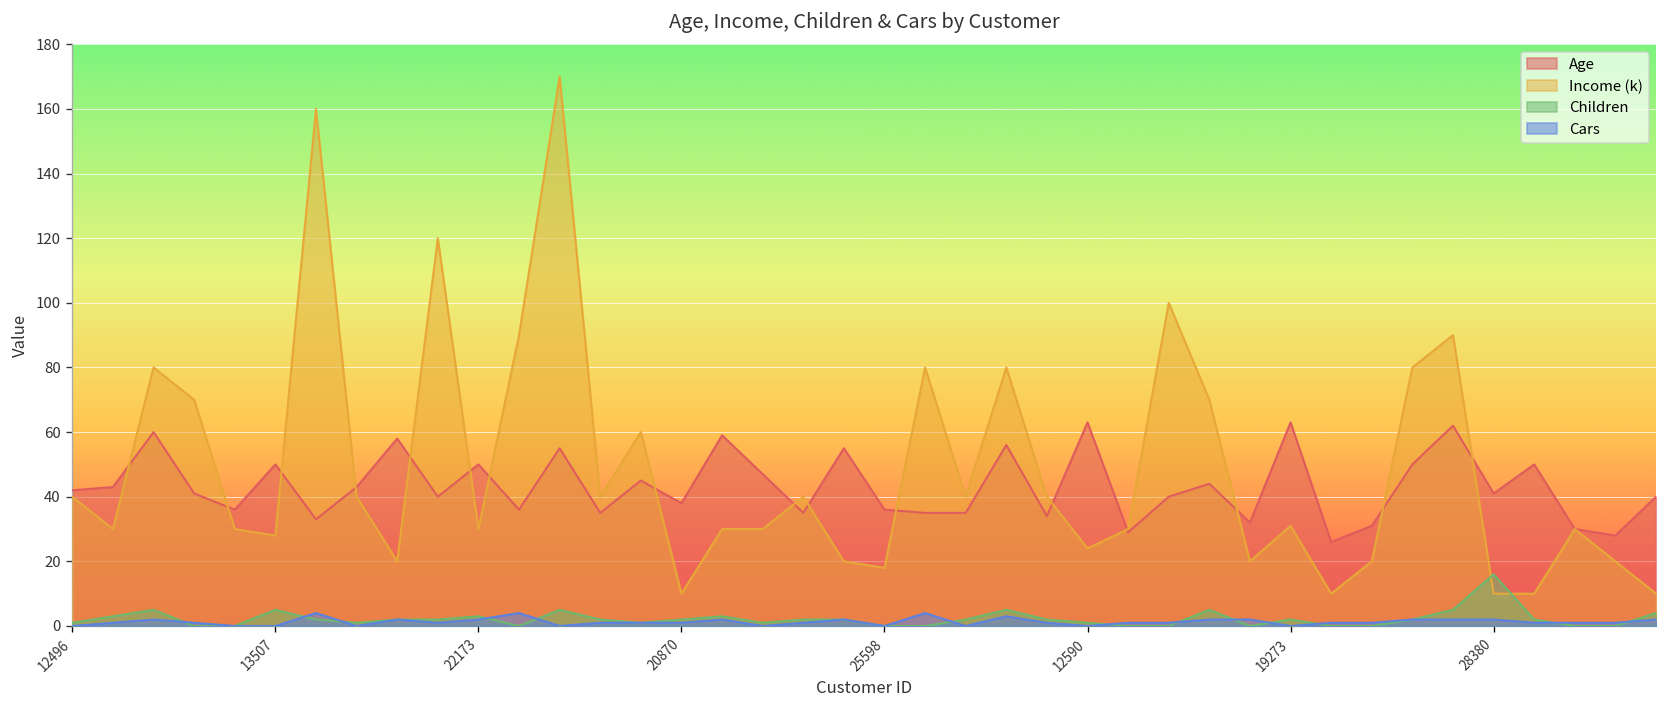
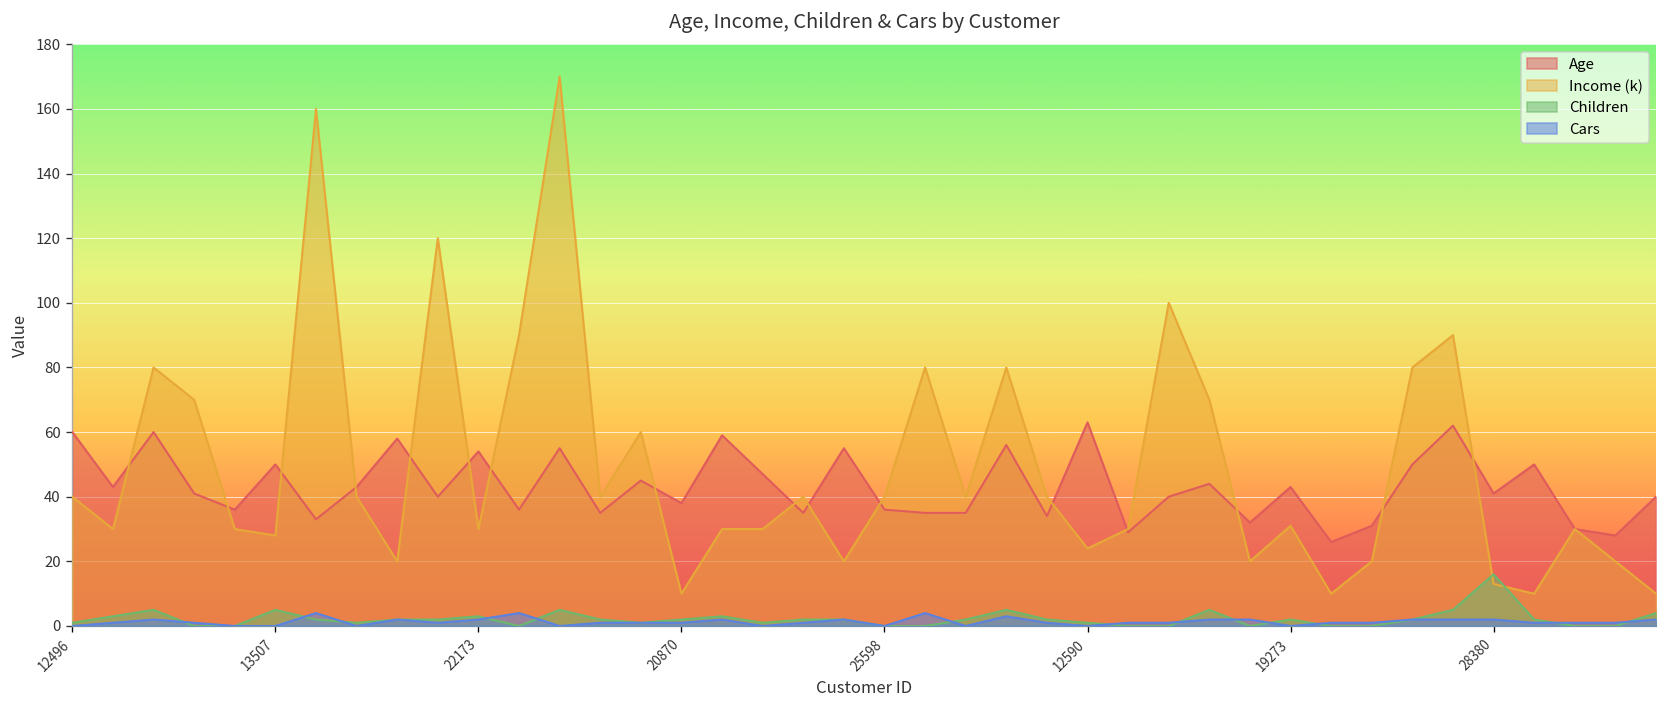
  {
    "Age": {
-     "12496": 42,
+     "12496": 60,
      "13507": 50,
-     "22173": 50,
+     "22173": 54,
      "20870": 38,
      "25598": 36,
      "12590": 63,
-     "19273": 63,
+     "19273": 43,
      "28380": 41
    },
    "Income (k)": {
      "12496": 40,
      "13507": 28,
      "22173": 30,
      "20870": 10,
-     "25598": 18,
+     "25598": 40,
      "12590": 24,
      "19273": 31,
-     "28380": 10
+     "28380": 13
    },
    "Children": {
      "12496": 1,
      "13507": 5,
      "22173": 3,
      "20870": 2,
      "12590": 1,
      "19273": 2,
      "28380": 16
    },
    "Cars": {
      "12496": 0,
      "13507": 0,
      "22173": 2,
      "20870": 1,
      "12590": 0,
      "19273": 0,
      "28380": 2
    }
  }
